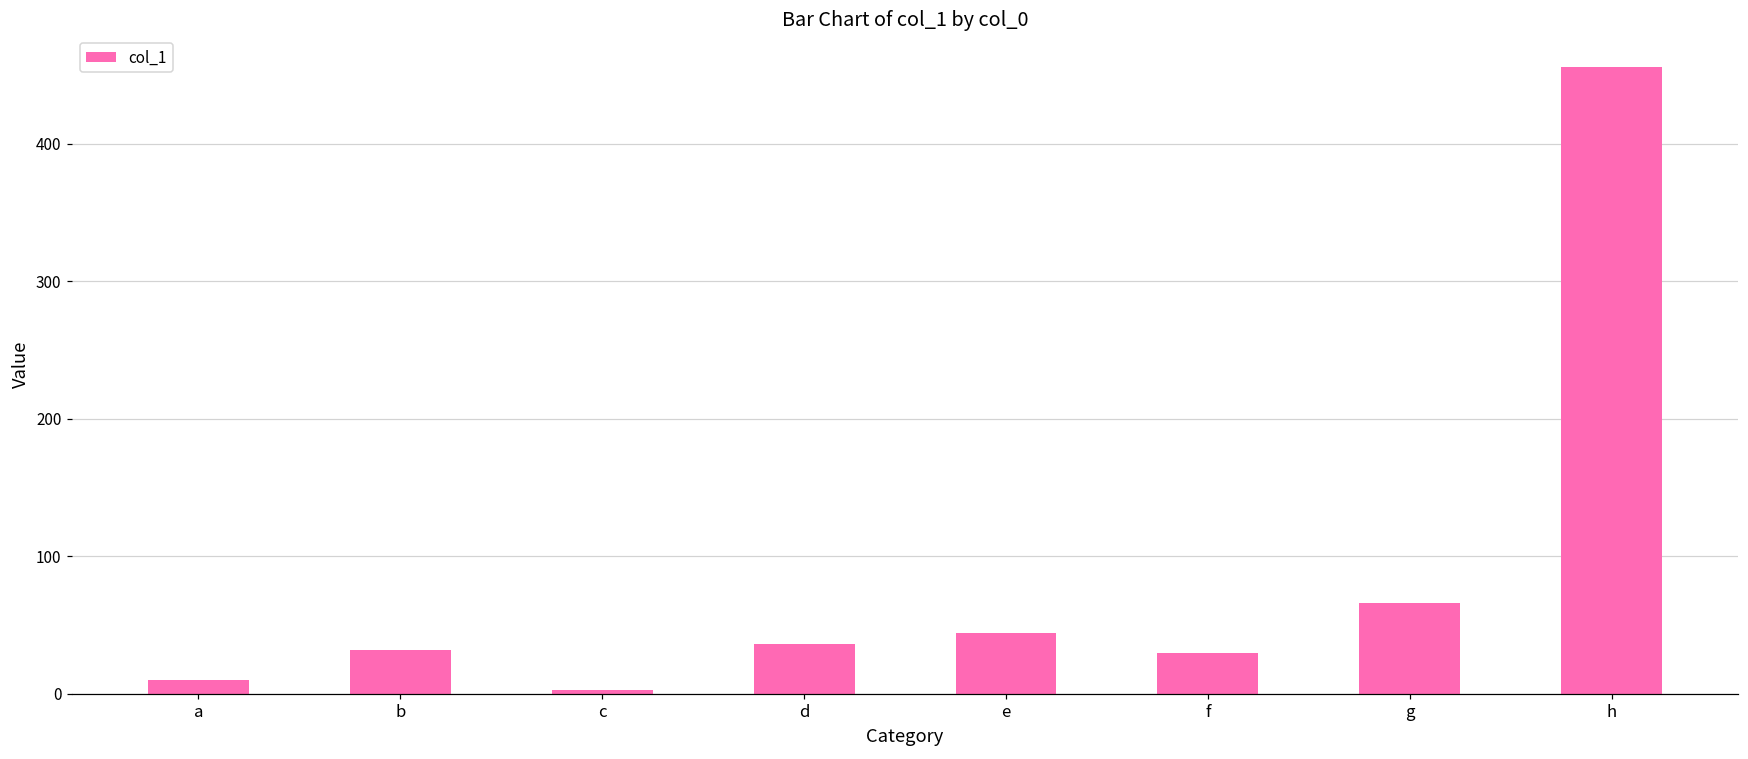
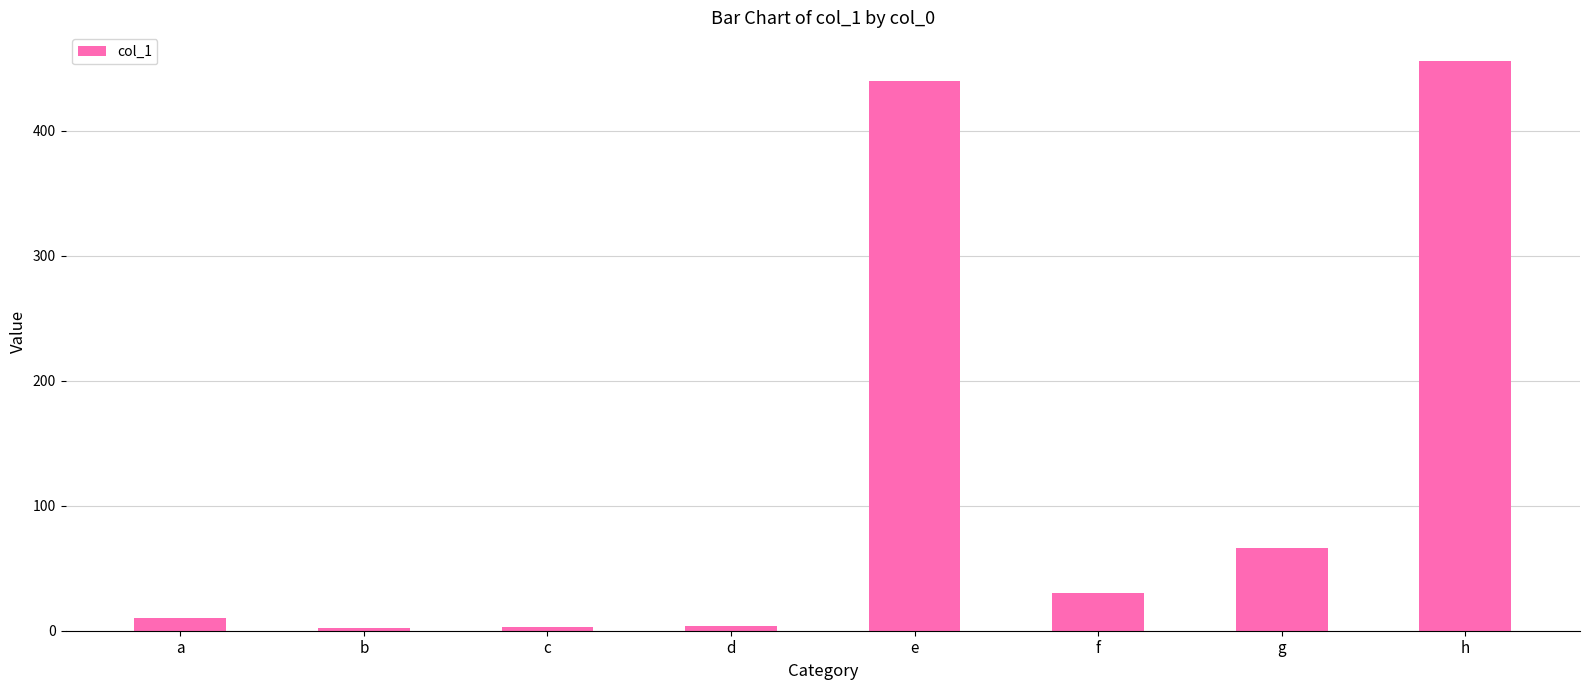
  {
    "a": 10,
-   "b": 32,
+   "b": 2,
    "c": 3,
-   "d": 36,
-   "e": 44,
+   "d": 4,
+   "e": 440,
    "f": 30,
    "g": 66,
    "h": 456
  }
